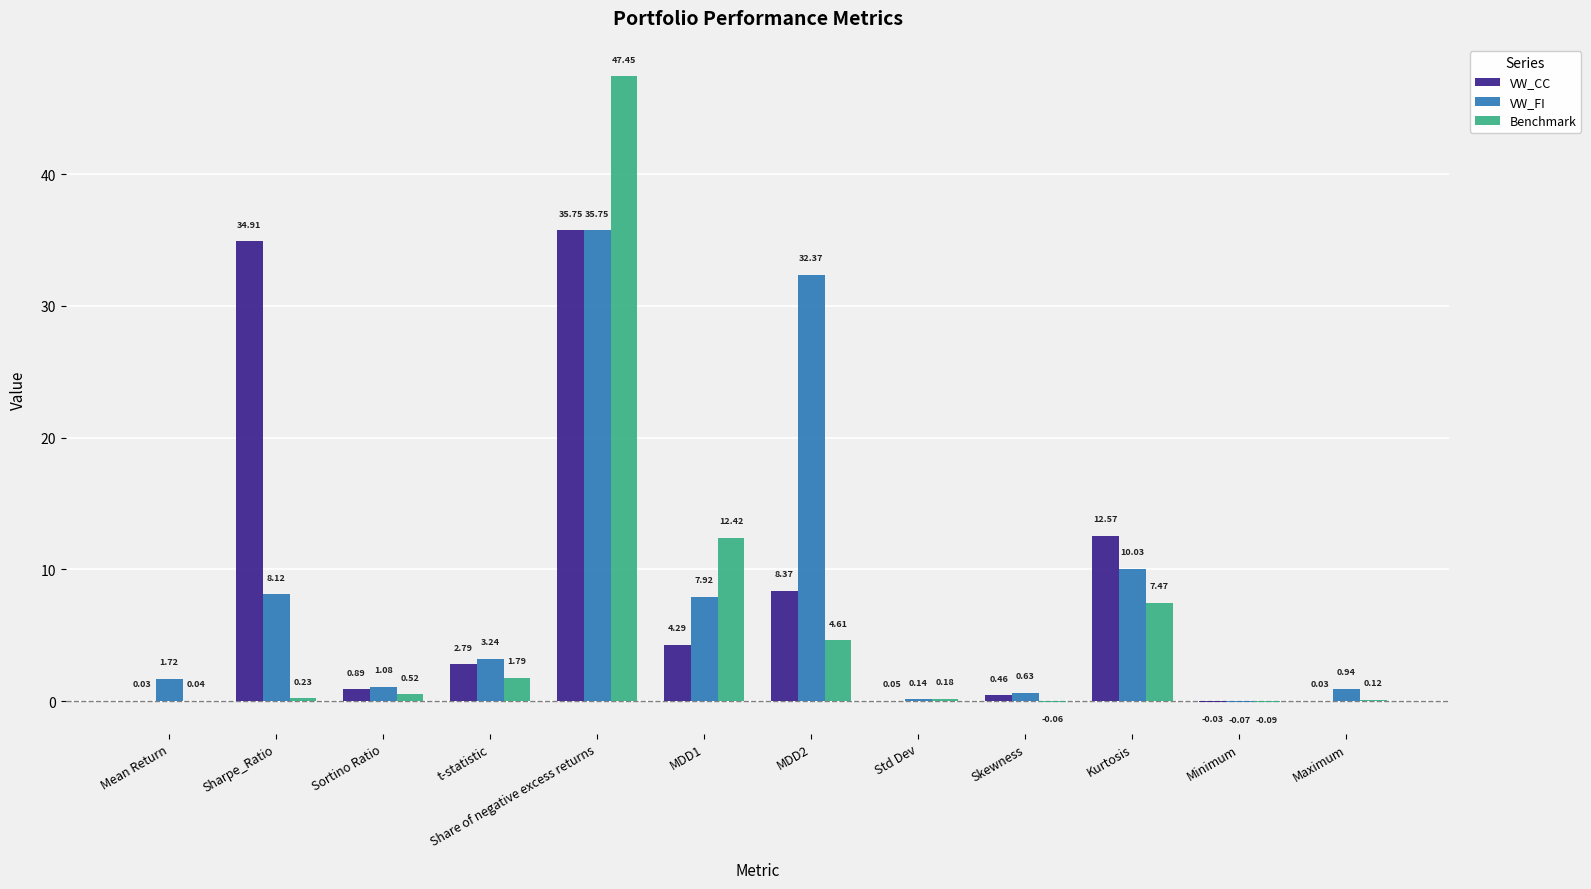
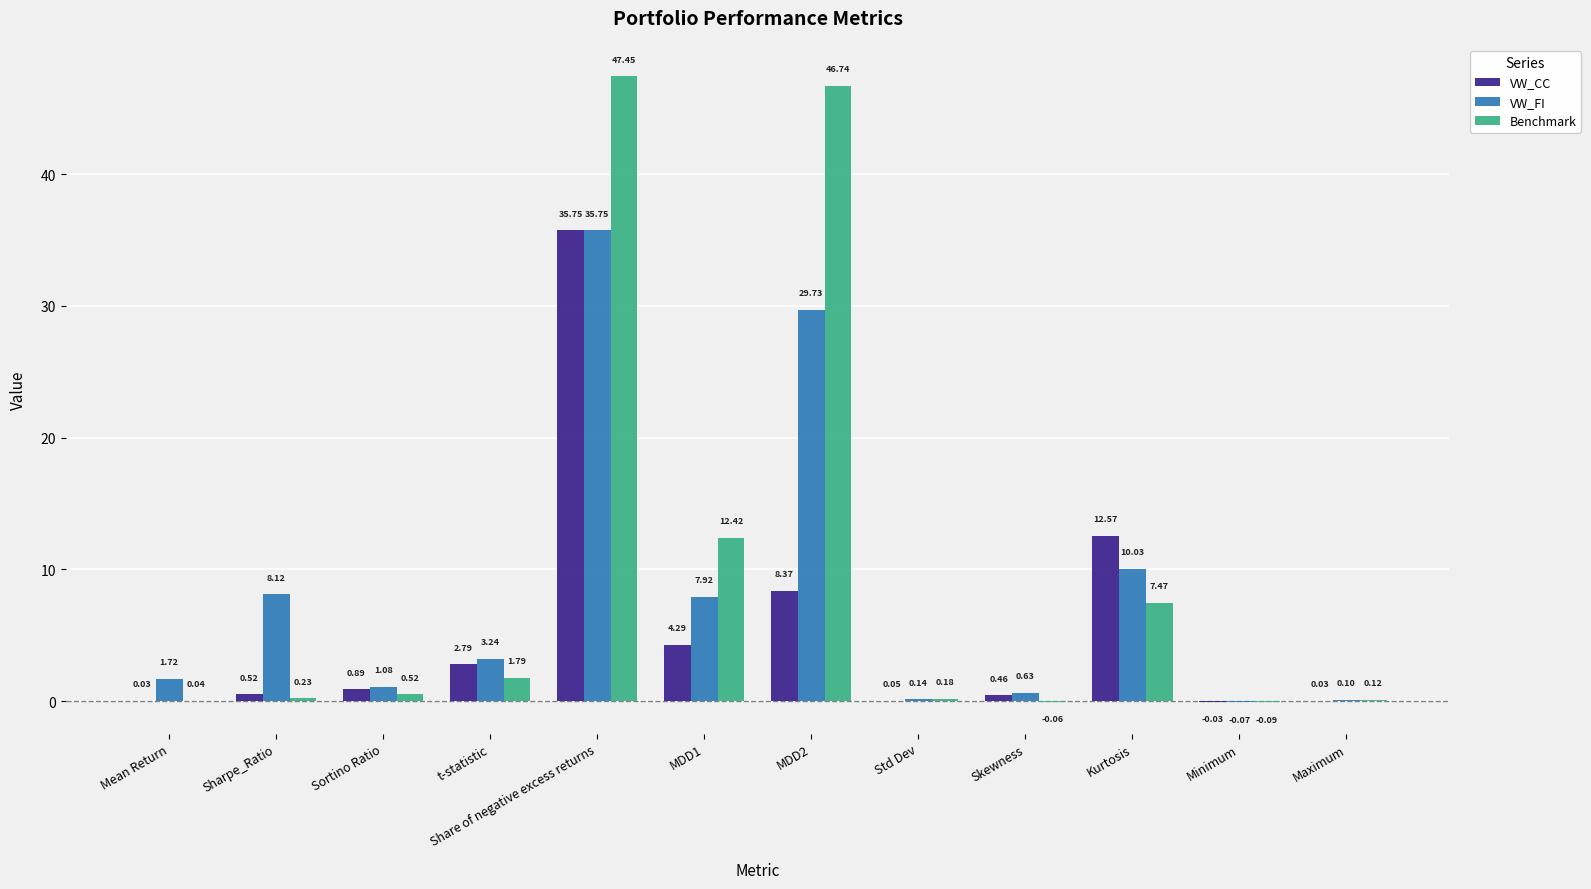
  {
    "VW_CC": {
      "Mean Return": 0.03,
-     "Sharpe_Ratio": 34.91,
+     "Sharpe_Ratio": 0.52,
      "Sortino Ratio": 0.89,
      "t-statistic": 2.79,
      "Share of negative excess returns": 35.75,
      "MDD1": 4.29,
      "MDD2": 8.37,
      "Std Dev": 0.05,
      "Skewness": 0.46,
      "Kurtosis": 12.57,
      "Minimum": -0.03,
      "Maximum": 0.03
    },
    "VW_FI": {
      "Mean Return": 1.72,
      "Sharpe_Ratio": 8.12,
      "Sortino Ratio": 1.08,
      "t-statistic": 3.24,
      "Share of negative excess returns": 35.75,
      "MDD1": 7.92,
-     "MDD2": 32.37,
+     "MDD2": 29.73,
      "Std Dev": 0.14,
      "Skewness": 0.63,
      "Kurtosis": 10.03,
      "Minimum": -0.07,
-     "Maximum": 0.94
+     "Maximum": 0.10
    },
    "Benchmark": {
      "Mean Return": 0.04,
      "Sharpe_Ratio": 0.23,
      "Sortino Ratio": 0.52,
      "t-statistic": 1.79,
      "Share of negative excess returns": 47.45,
      "MDD1": 12.42,
-     "MDD2": 4.61,
+     "MDD2": 46.74,
      "Std Dev": 0.18,
      "Skewness": -0.06,
      "Kurtosis": 7.47,
      "Minimum": -0.09,
      "Maximum": 0.12
    }
  }
